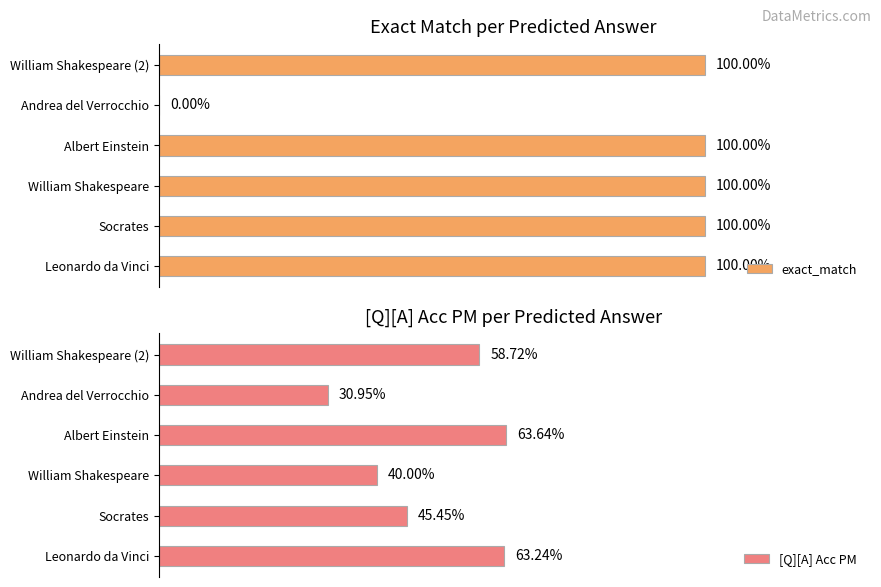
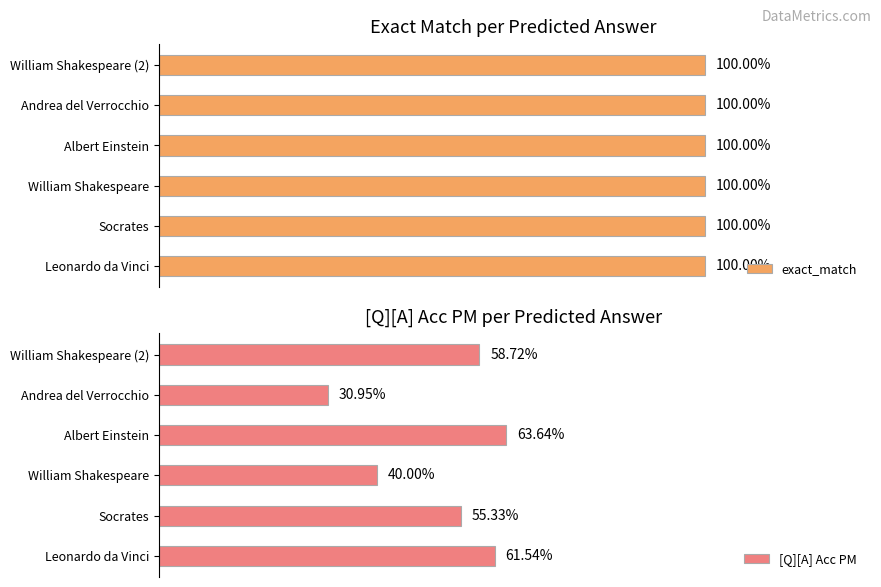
  {
    "Exact Match per Predicted Answer": {
      "William Shakespeare (2)": "100.00%",
-     "Andrea del Verrocchio": "0.00%",
+     "Andrea del Verrocchio": "100.00%",
      "Albert Einstein": "100.00%",
      "William Shakespeare": "100.00%",
      "Socrates": "100.00%",
      "Leonardo da Vinci": "100.00%"
    },
    "[Q][A] Acc PM per Predicted Answer": {
      "William Shakespeare (2)": "58.72%",
      "Andrea del Verrocchio": "30.95%",
      "Albert Einstein": "63.64%",
      "William Shakespeare": "40.00%",
-     "Socrates": "45.45%",
-     "Leonardo da Vinci": "63.24%"
+     "Socrates": "55.33%",
+     "Leonardo da Vinci": "61.54%"
    }
  }
